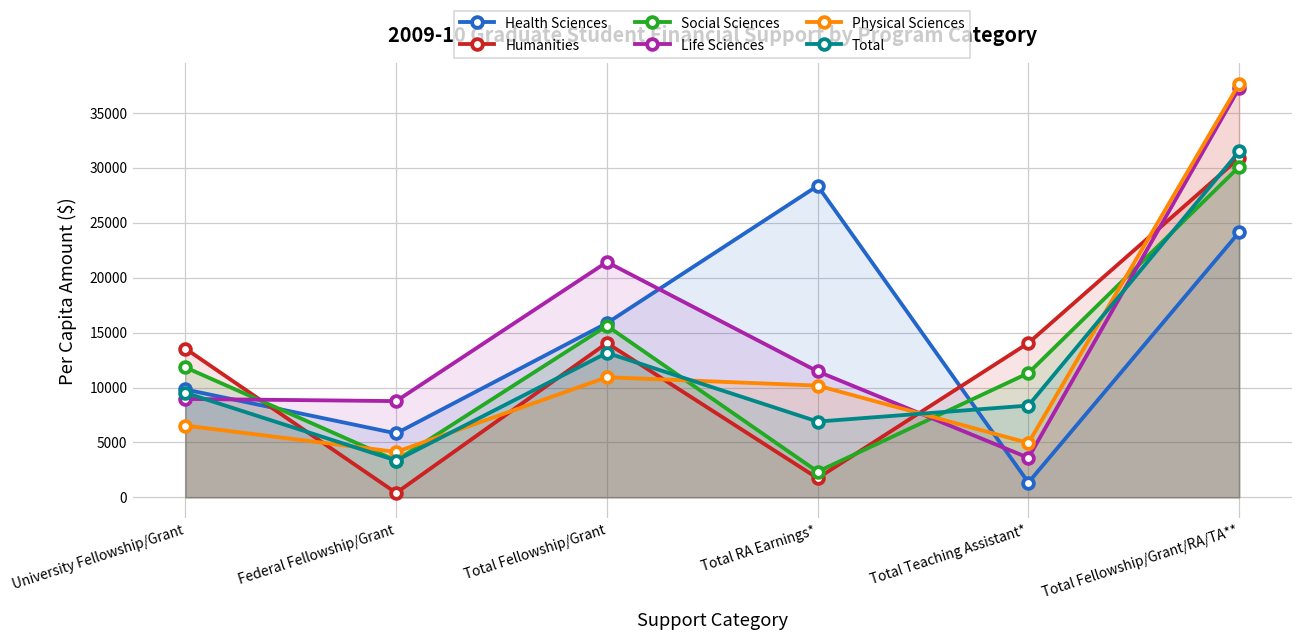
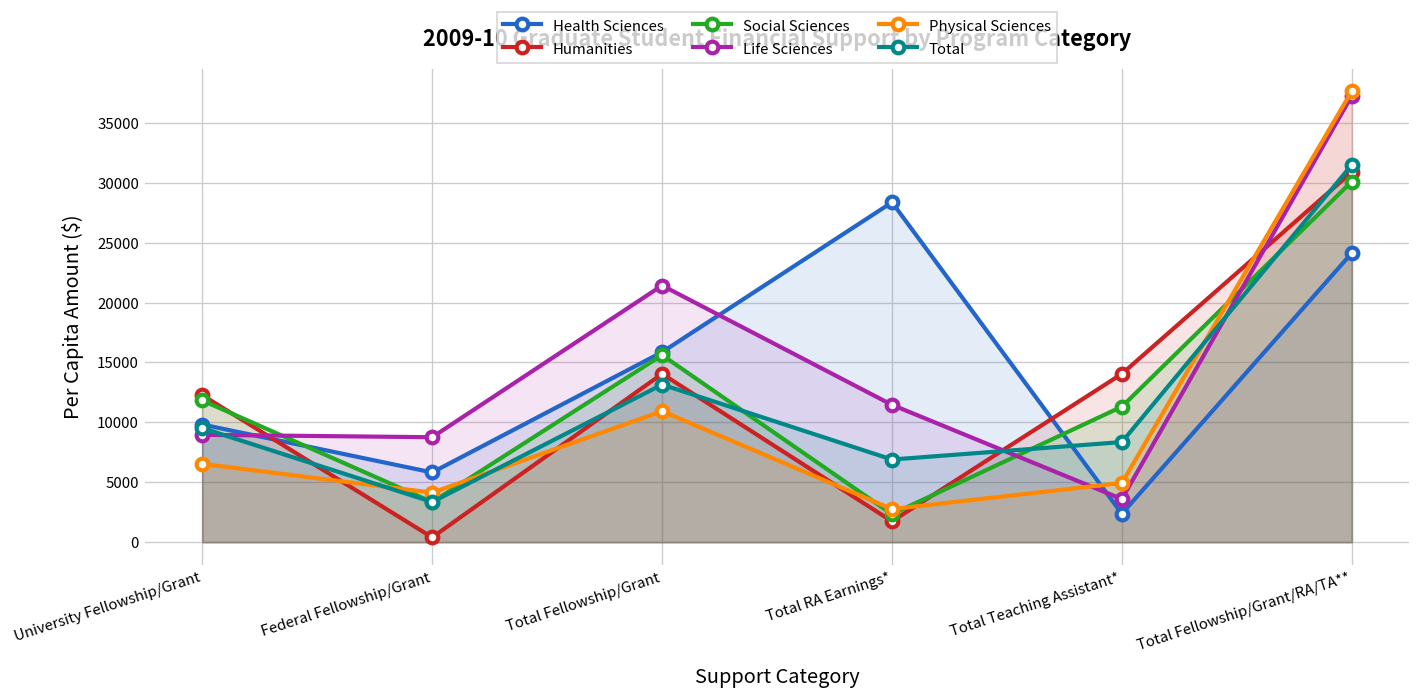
  {
    "Health Sciences": {
      "University Fellowship/Grant": 10000,
      "Federal Fellowship/Grant": 6000,
      "Total RA Earnings*": 28000,
-     "Total Teaching Assistant*": 1000,
+     "Total Teaching Assistant*": 2000,
      "Total Fellowship/Grant/RA/TA**": 24000
    },
    "Humanities": {
-     "University Fellowship/Grant": 14000,
+     "University Fellowship/Grant": 12000,
      "Federal Fellowship/Grant": 0,
      "Total Fellowship/Grant": 14000,
      "Total RA Earnings*": 2000,
      "Total Teaching Assistant*": 14000,
      "Total Fellowship/Grant/RA/TA**": 31000
    },
    "Social Sciences": {
      "University Fellowship/Grant": 12000,
      "Total RA Earnings*": 2000,
      "Total Teaching Assistant*": 11000,
      "Total Fellowship/Grant/RA/TA**": 30000
    },
    "Life Sciences": {
      "University Fellowship/Grant": 9000,
      "Federal Fellowship/Grant": 9000,
      "Total Fellowship/Grant": 21000,
      "Total RA Earnings*": 11000,
      "Total Teaching Assistant*": 4000,
      "Total Fellowship/Grant/RA/TA**": 37000
    },
    "Physical Sciences": {
      "University Fellowship/Grant": 7000,
      "Federal Fellowship/Grant": 4000,
      "Total Fellowship/Grant": 11000,
-     "Total RA Earnings*": 10000,
+     "Total RA Earnings*": 3000,
      "Total Teaching Assistant*": 5000,
      "Total Fellowship/Grant/RA/TA**": 38000
    },
    "Total": {
      "University Fellowship/Grant": 10000,
      "Total Fellowship/Grant": 13000,
      "Total RA Earnings*": 7000,
      "Total Teaching Assistant*": 8000,
      "Total Fellowship/Grant/RA/TA**": 31000
    }
  }
